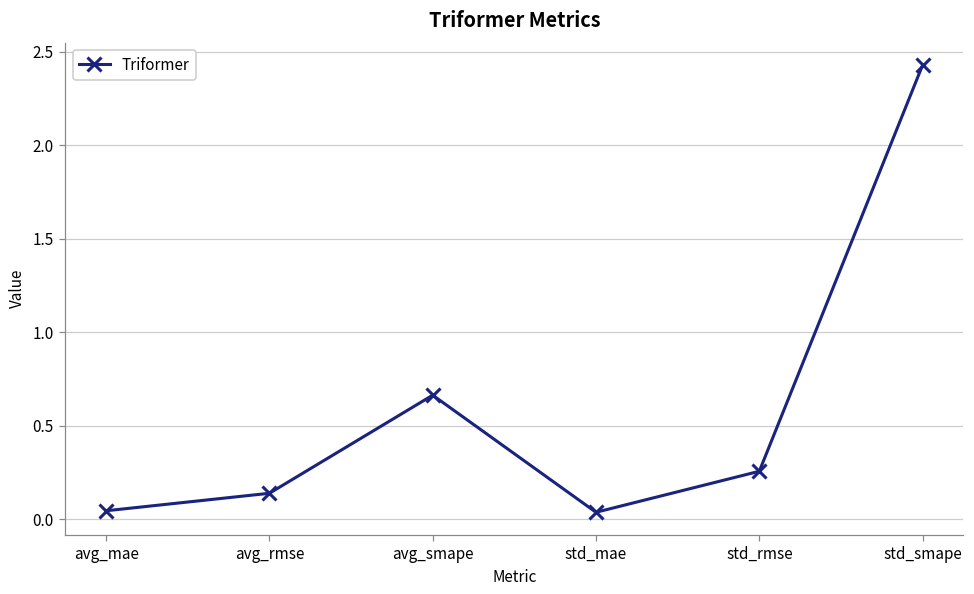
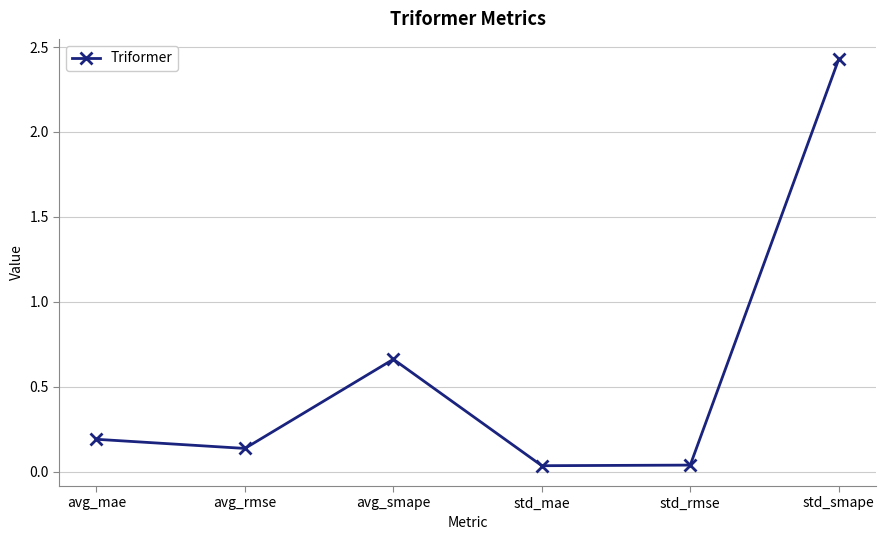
  {
-   "avg_mae": 0.04,
+   "avg_mae": 0.19,
    "avg_rmse": 0.14,
    "avg_smape": 0.66,
    "std_mae": 0.04,
-   "std_rmse": 0.26,
+   "std_rmse": 0.04,
    "std_smape": 2.43
  }
